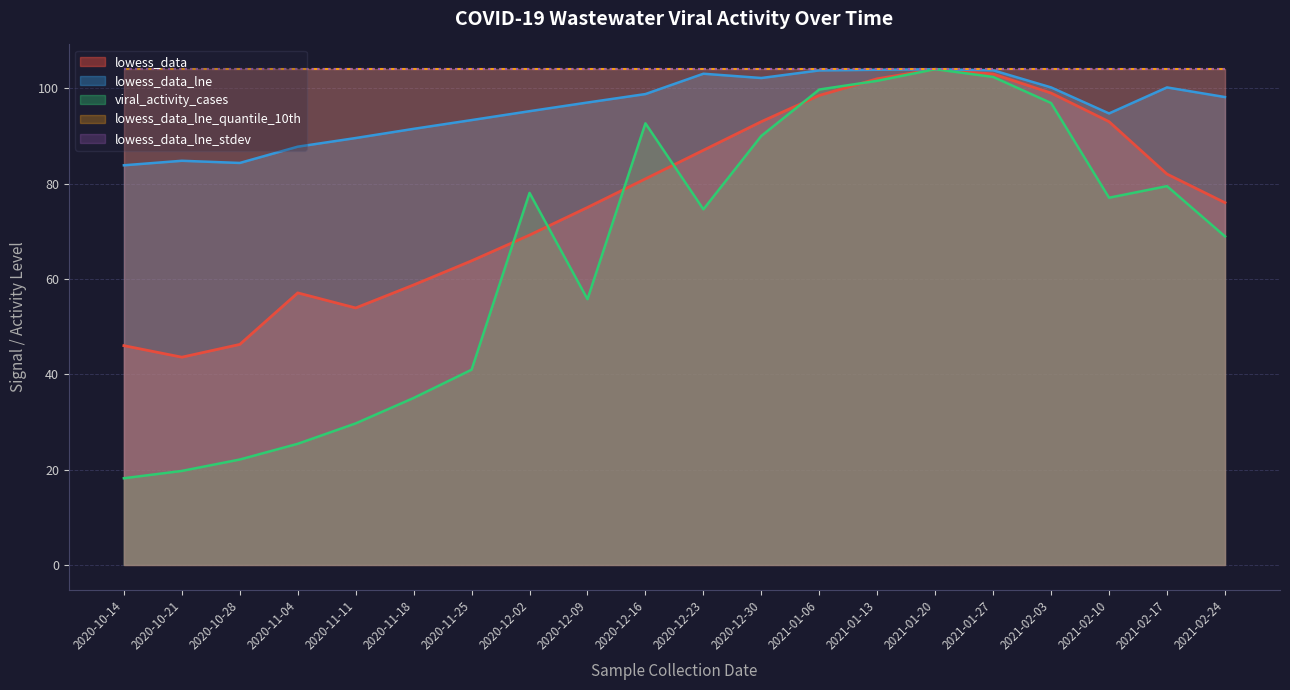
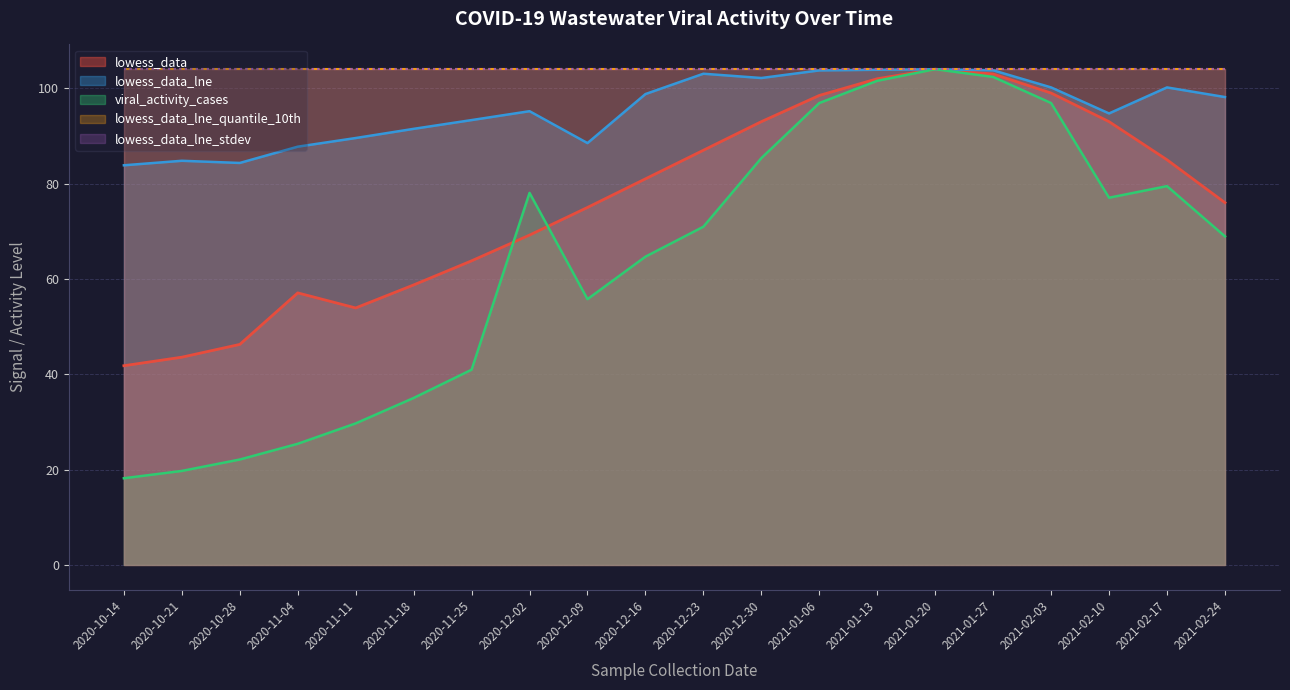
  {
    "lowess_data": {
-     "2020-10-14": 46,
+     "2020-10-14": 42,
      "2020-10-21": 44,
      "2020-10-28": 46,
      "2020-11-04": 57,
      "2020-11-11": 54,
      "2020-11-18": 59,
      "2020-11-25": 64,
      "2020-12-02": 69,
      "2020-12-09": 75,
      "2020-12-16": 81,
      "2020-12-23": 87,
      "2020-12-30": 93,
      "2021-01-06": 99,
      "2021-01-27": 103,
      "2021-02-03": 99,
      "2021-02-10": 93,
-     "2021-02-17": 82,
+     "2021-02-17": 85,
      "2021-02-24": 76
    },
    "lowess_data_lne": {
      "2020-10-14": 84,
      "2020-10-21": 85,
      "2020-10-28": 84,
      "2020-11-11": 90,
      "2020-11-18": 91,
      "2020-11-25": 93,
      "2020-12-02": 95,
-     "2020-12-09": 97,
+     "2020-12-09": 89,
      "2020-12-16": 99,
      "2020-12-23": 103,
      "2020-12-30": 102,
      "2021-02-03": 100,
      "2021-02-10": 95,
      "2021-02-17": 100,
      "2021-02-24": 98
    },
    "viral_activity_cases": {
      "2020-10-14": 18,
      "2020-10-21": 20,
      "2020-10-28": 22,
      "2020-11-04": 25,
      "2020-11-11": 30,
      "2020-11-18": 35,
      "2020-11-25": 41,
      "2020-12-02": 78,
      "2020-12-09": 56,
-     "2020-12-16": 93,
-     "2020-12-23": 75,
-     "2020-12-30": 90,
-     "2021-01-06": 100,
+     "2020-12-16": 65,
+     "2020-12-23": 71,
+     "2020-12-30": 85,
+     "2021-01-06": 97,
      "2021-01-27": 102,
      "2021-02-03": 97,
      "2021-02-10": 77,
      "2021-02-17": 79,
      "2021-02-24": 69
    },
    "lowess_data_lne_stdev": {
      "2020-11-11": 104,
      "2020-11-18": 104,
      "2020-11-25": 104,
      "2020-12-02": 104,
      "2020-12-09": 104,
      "2020-12-16": 104,
      "2020-12-23": 104,
      "2020-12-30": 104,
      "2021-02-03": 104,
      "2021-02-10": 104,
      "2021-02-17": 104,
      "2021-02-24": 104
    }
  }
